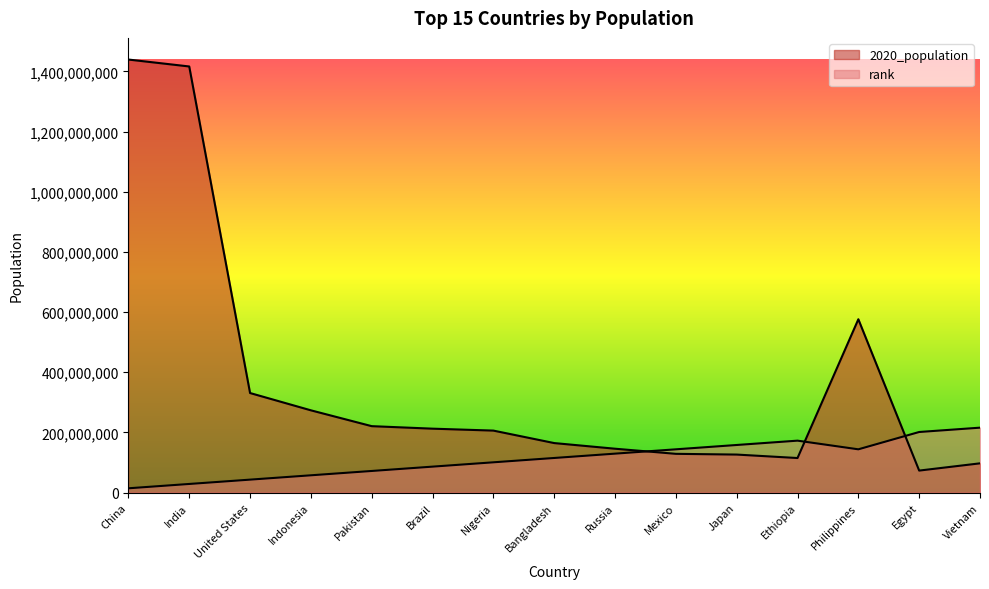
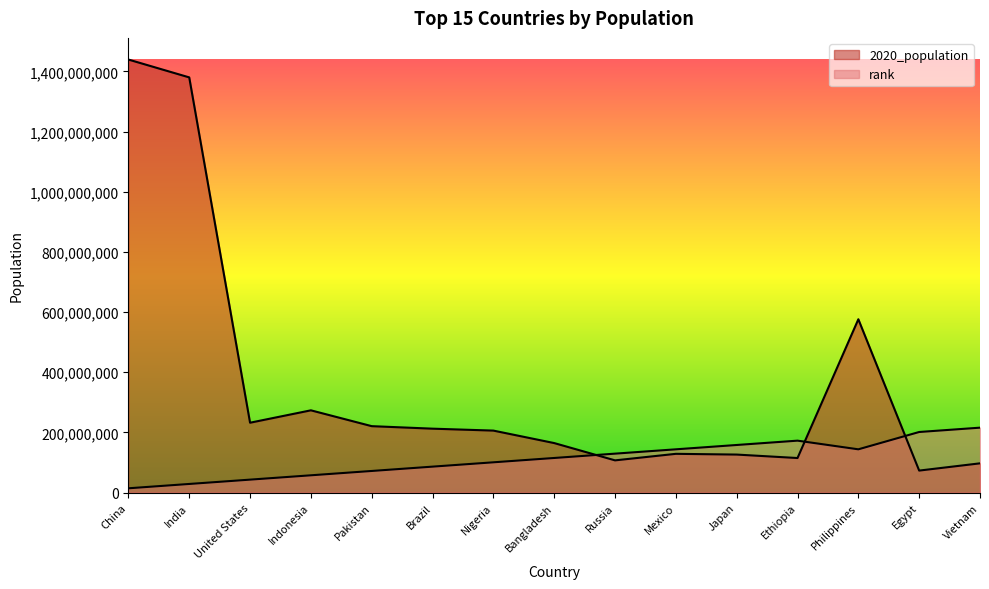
  {
    "2020_population": {
      "China": "1,440,000,000",
-     "India": "1,420,000,000",
-     "United States": "330,000,000",
+     "India": "1,380,000,000",
+     "United States": "230,000,000",
      "Indonesia": "270,000,000",
      "Pakistan": "220,000,000",
      "Brazil": "210,000,000",
      "Nigeria": "210,000,000",
      "Bangladesh": "160,000,000",
-     "Russia": "150,000,000",
+     "Russia": "110,000,000",
      "Mexico": "130,000,000",
      "Japan": "130,000,000",
      "Ethiopia": "110,000,000",
      "Philippines": "580,000,000",
      "Egypt": "70,000,000",
      "Vietnam": "100,000,000"
    },
    "rank": {
      "China": "10,000,000",
      "India": "30,000,000",
      "United States": "40,000,000",
      "Indonesia": "60,000,000",
      "Pakistan": "70,000,000",
      "Brazil": "90,000,000",
      "Nigeria": "100,000,000",
      "Bangladesh": "120,000,000",
      "Russia": "130,000,000",
      "Mexico": "140,000,000",
      "Japan": "160,000,000",
      "Ethiopia": "170,000,000",
      "Philippines": "140,000,000",
      "Egypt": "200,000,000",
      "Vietnam": "220,000,000"
    }
  }
